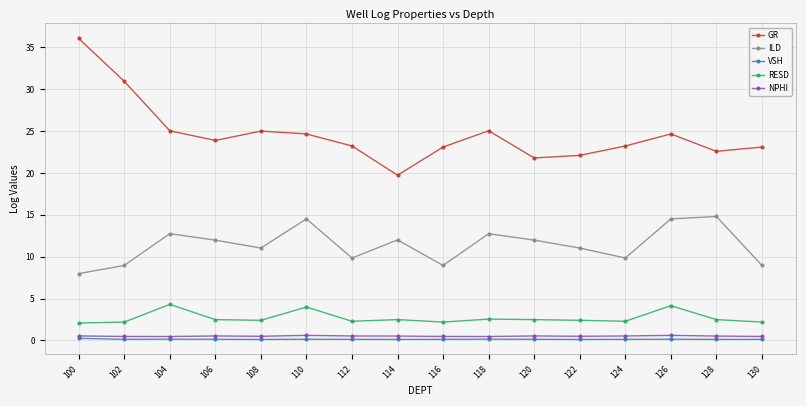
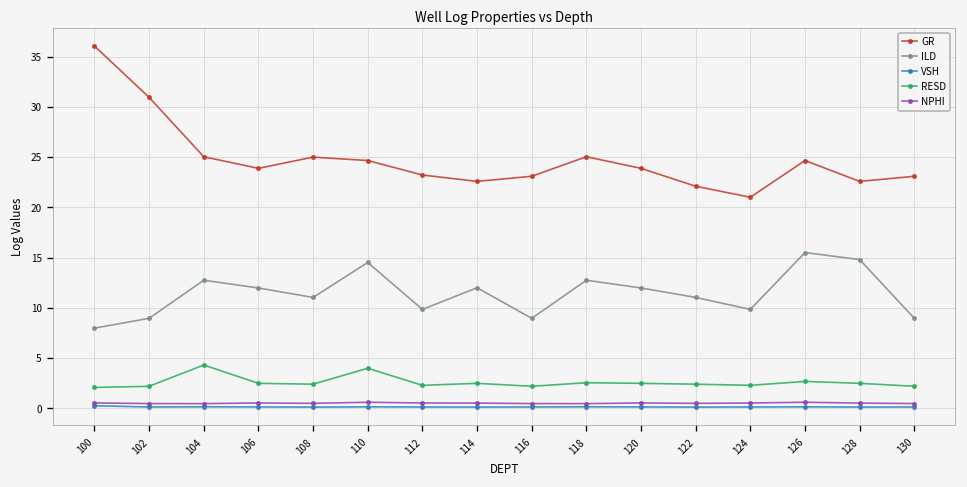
  {
    "GR": {
      "100": 36,
      "102": 31,
      "104": 25,
      "106": 24,
      "108": 25,
      "110": 25,
      "112": 23,
-     "114": 20,
+     "114": 23,
      "116": 23,
      "118": 25,
-     "120": 22,
+     "120": 24,
      "122": 22,
-     "124": 23,
+     "124": 21,
      "126": 25,
      "128": 23,
      "130": 23
    },
    "ILD": {
      "100": 8,
      "102": 9,
      "104": 13,
      "106": 12,
      "108": 11,
      "110": 15,
      "112": 10,
      "114": 12,
      "116": 9,
      "118": 13,
      "120": 12,
      "122": 11,
      "124": 10,
-     "126": 15,
+     "126": 16,
      "128": 15,
      "130": 9
    },
    "VSH": {
      "102": 0,
      "104": 0,
      "106": 0,
      "108": 0,
      "110": 0,
      "112": 0,
      "114": 0,
      "116": 0,
      "118": 0,
      "120": 0,
      "122": 0,
      "124": 0,
      "126": 0,
      "128": 0,
      "130": 0
    },
    "RESD": {
      "100": 2,
      "102": 2,
      "104": 4,
      "106": 2,
      "108": 2,
      "110": 4,
      "112": 2,
      "114": 2,
      "116": 2,
      "118": 3,
      "120": 2,
      "122": 2,
      "124": 2,
-     "126": 4,
+     "126": 3,
      "128": 2,
      "130": 2
    },
    "NPHI": {
      "102": 0,
      "104": 0,
      "106": 1,
      "108": 0,
      "110": 1,
      "112": 1,
      "114": 1,
      "116": 0,
      "118": 0,
      "120": 1,
      "122": 0,
      "124": 1,
      "126": 1,
      "128": 1,
      "130": 0
    }
  }
